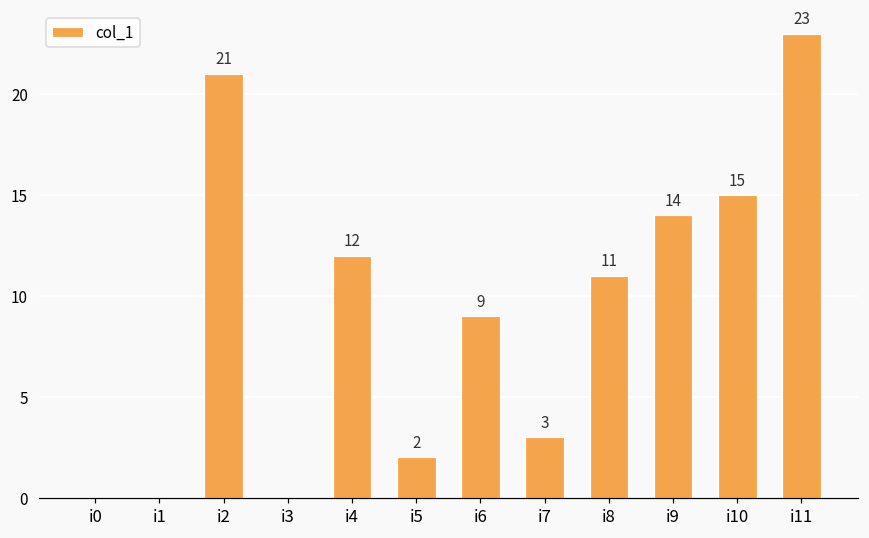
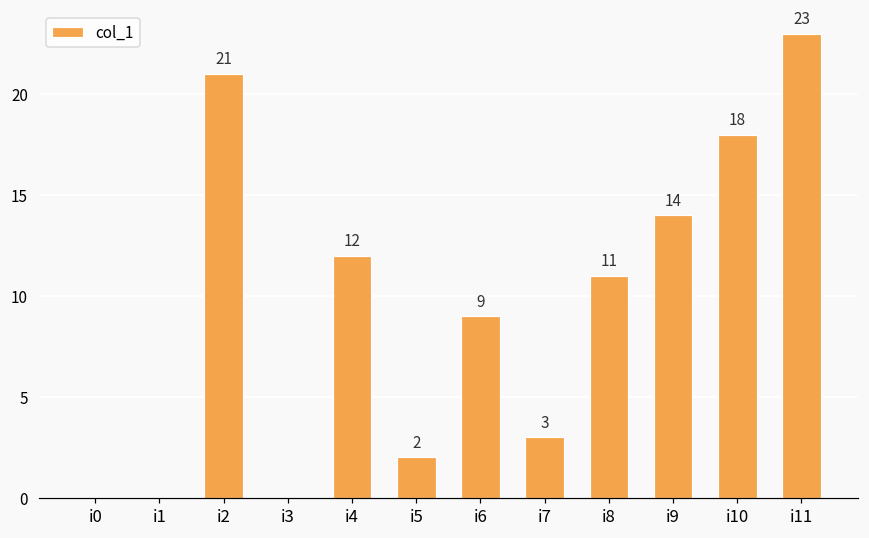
  {
    "i2": 21,
    "i4": 12,
    "i5": 2,
    "i6": 9,
    "i7": 3,
    "i8": 11,
    "i9": 14,
-   "i10": 15,
+   "i10": 18,
    "i11": 23
  }
